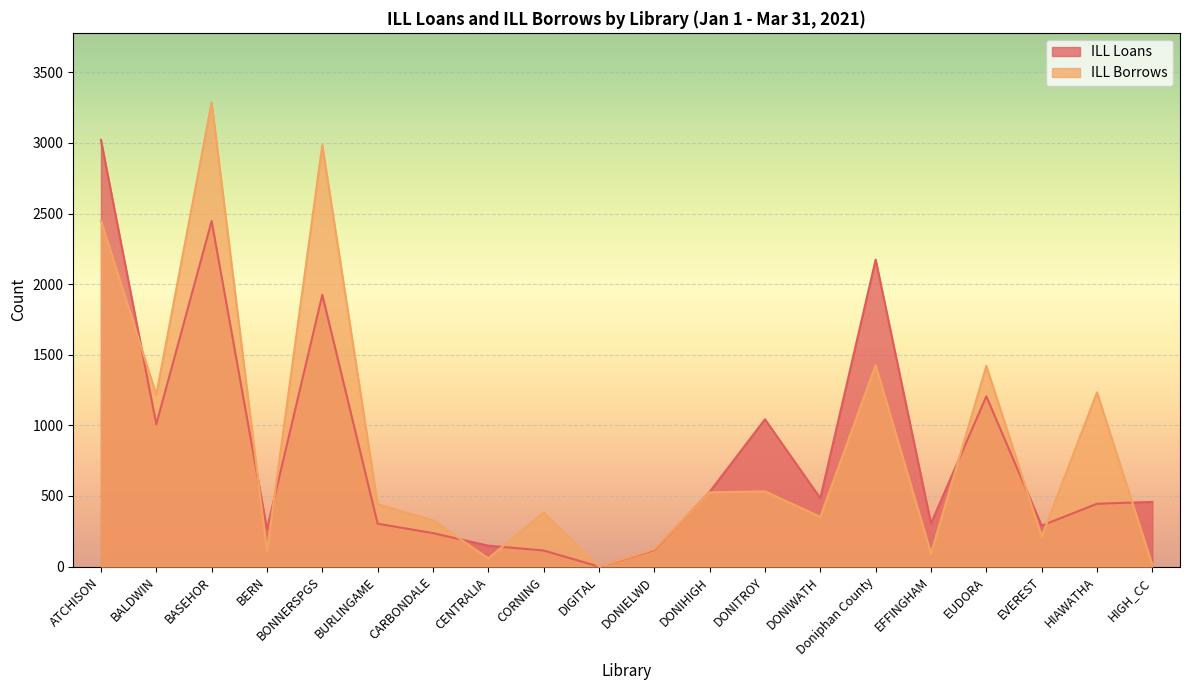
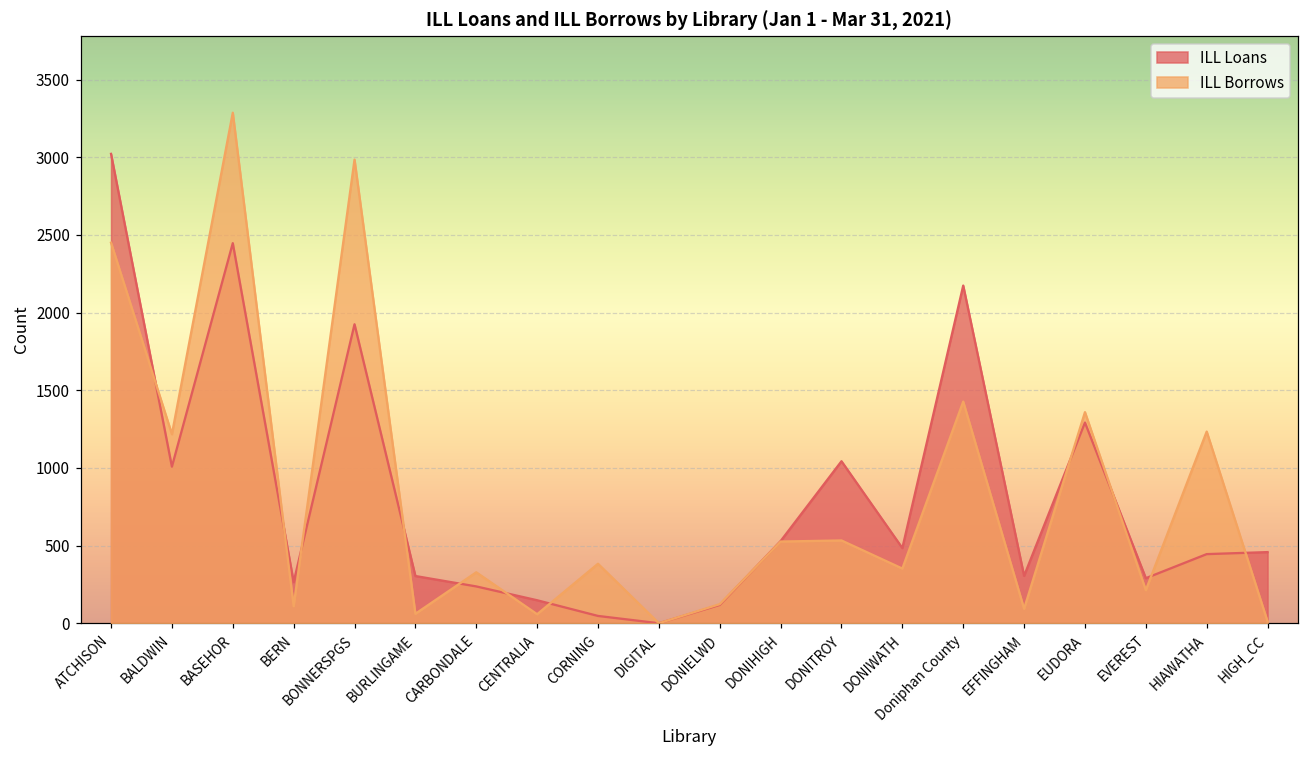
  {
    "ILL Loans": {
      "ATCHISON": 3020,
      "BALDWIN": 1010,
      "BASEHOR": 2450,
      "BERN": 270,
      "BONNERSPGS": 1930,
      "BURLINGAME": 300,
      "CARBONDALE": 240,
      "CENTRALIA": 150,
-     "CORNING": 110,
+     "CORNING": 50,
      "DONITROY": 1040,
      "DONIWATH": 480,
      "Doniphan County": 2170,
      "EFFINGHAM": 310,
-     "EUDORA": 1210,
+     "EUDORA": 1290,
      "EVEREST": 290,
      "HIAWATHA": 450,
      "HIGH_CC": 460
    },
    "ILL Borrows": {
      "ATCHISON": 2450,
      "BALDWIN": 1220,
      "BASEHOR": 3290,
      "BERN": 110,
      "BONNERSPGS": 2990,
-     "BURLINGAME": 440,
+     "BURLINGAME": 60,
      "CARBONDALE": 330,
      "CENTRALIA": 60,
      "CORNING": 380,
      "DONITROY": 530,
      "DONIWATH": 350,
      "Doniphan County": 1430,
      "EFFINGHAM": 90,
-     "EUDORA": 1420,
+     "EUDORA": 1360,
      "EVEREST": 210,
      "HIAWATHA": 1230,
      "HIGH_CC": 10
    }
  }
